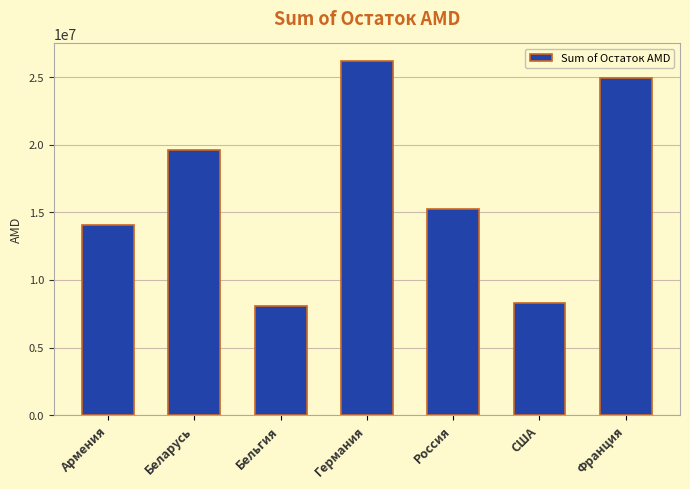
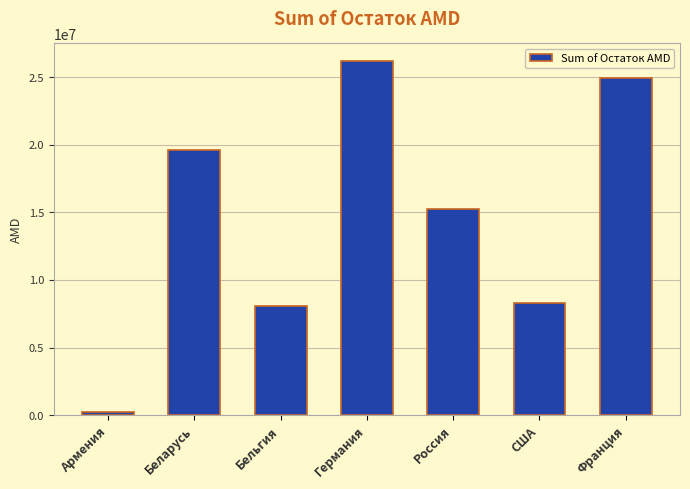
  {
-   "Армения": 14100000,
+   "Армения": 300000,
    "Беларусь": 19600000,
    "Бельгия": 8100000,
    "Германия": 26200000,
    "Россия": 15300000,
    "США": 8300000,
    "Франция": 24900000
  }
